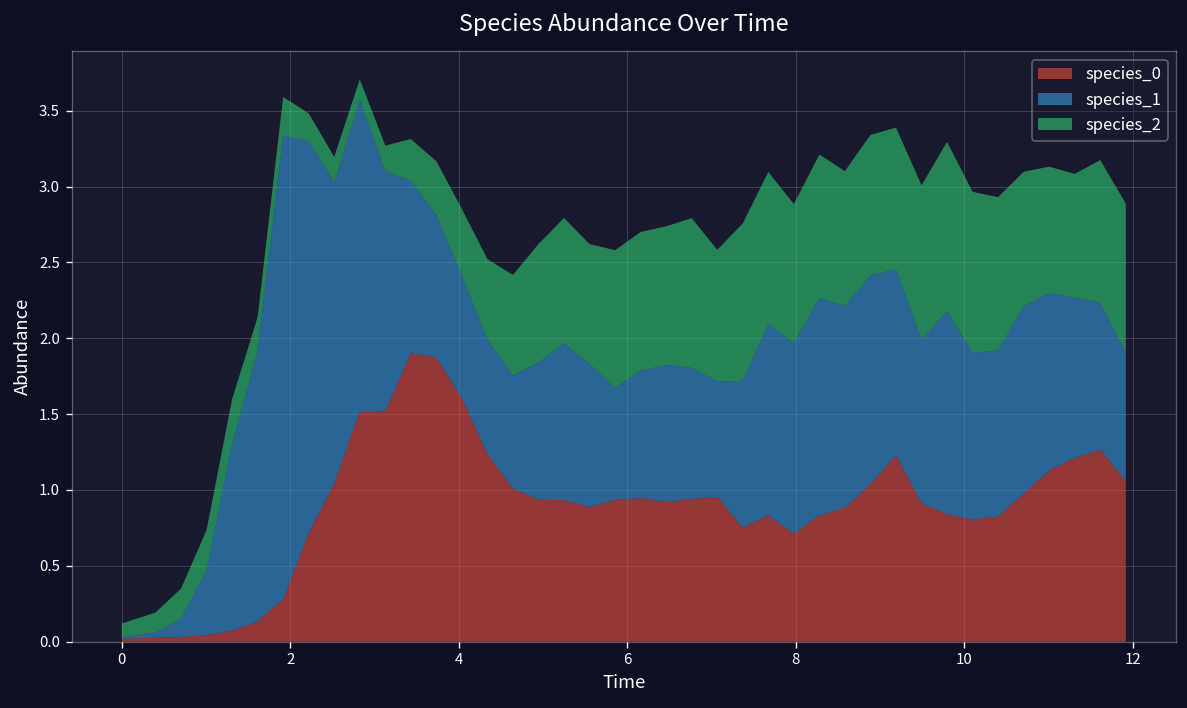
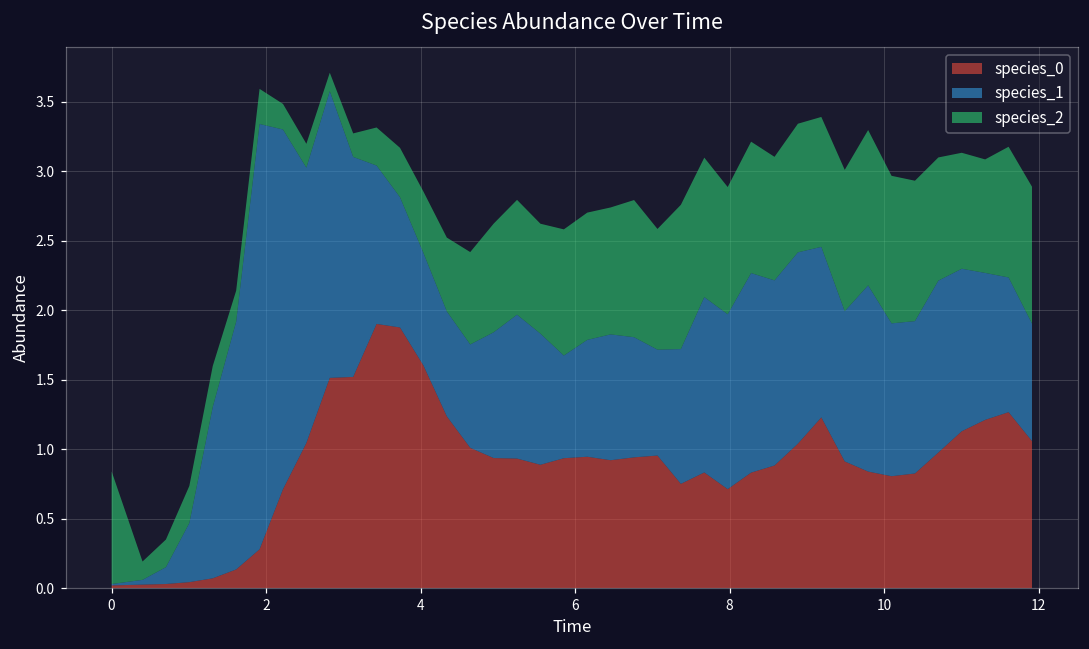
  {
    "species_2": {
-     "0": 0.09
+     "0": 0.81
    }
  }
